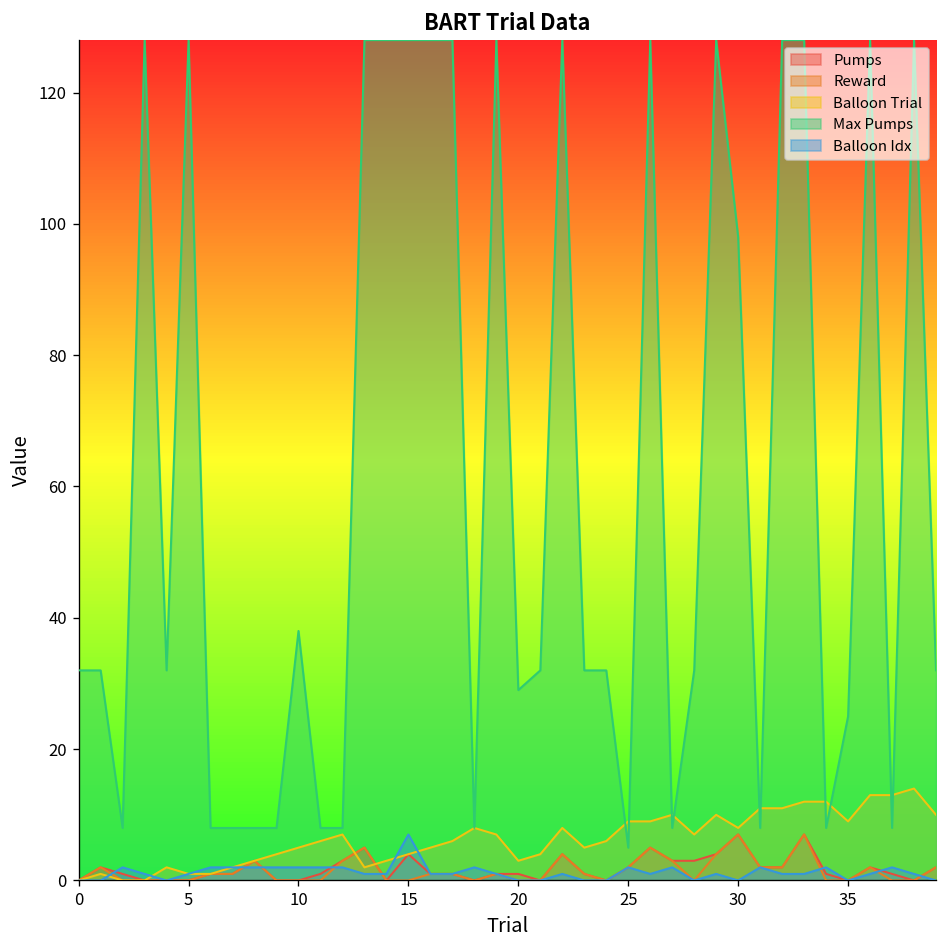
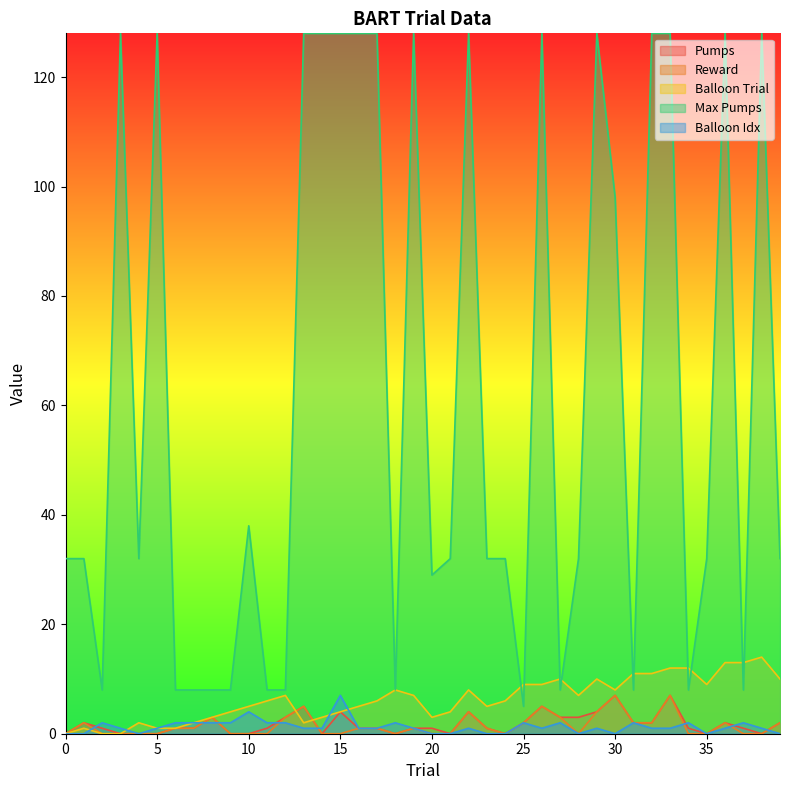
  {
    "Max Pumps": {
      "0": 32,
      "5": 128,
      "10": 38,
      "15": 128,
      "20": 29,
      "25": 5,
      "30": 98,
-     "35": 25
+     "35": 32
    },
    "Balloon Idx": {
-     "10": 2,
+     "10": 4,
      "15": 7,
      "30": 0
    }
  }
